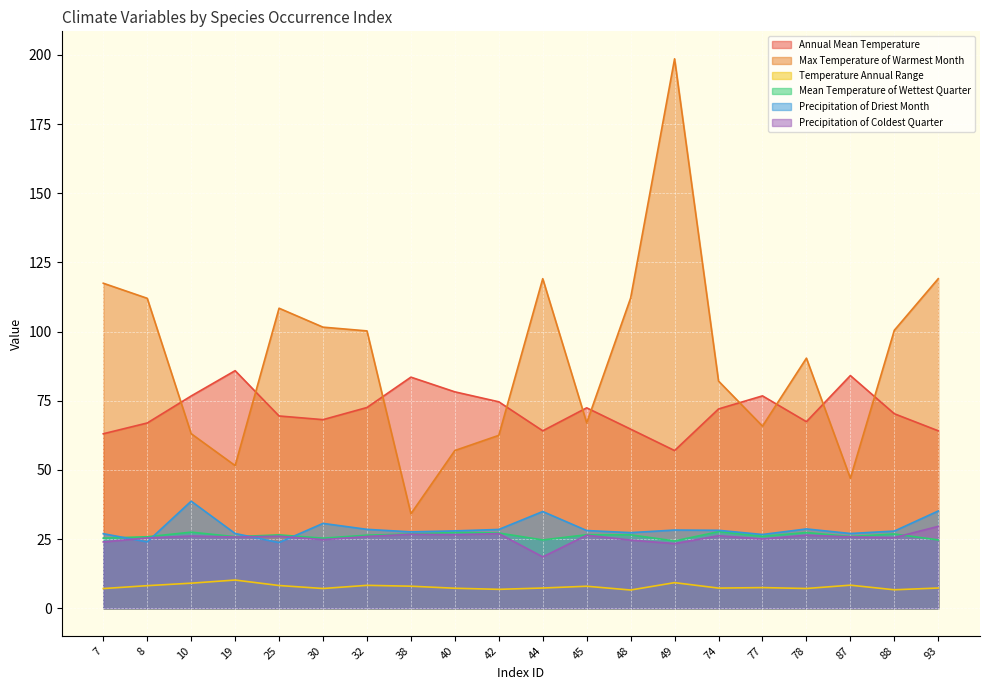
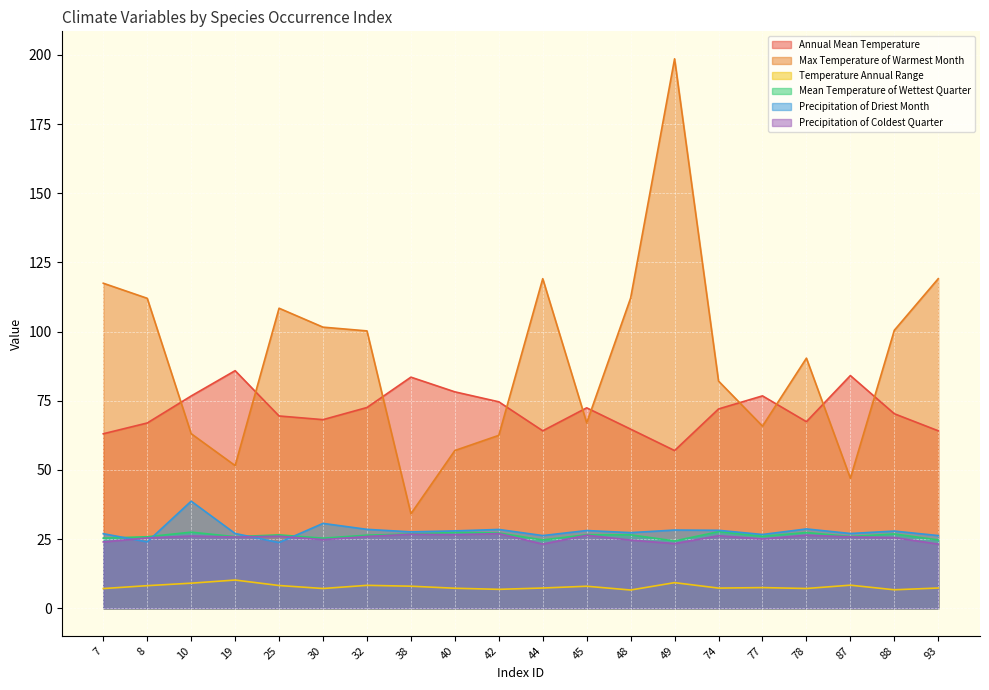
  {
    "Mean Temperature of Wettest Quarter": {
      "7": 25,
      "10": 28,
      "44": 25,
      "49": 24,
      "78": 27,
      "88": 27,
      "93": 25
    },
    "Precipitation of Driest Month": {
      "7": 27,
      "8": 24,
      "10": 39,
      "19": 27,
      "25": 24,
      "30": 31,
      "32": 29,
      "42": 29,
-     "44": 35,
+     "44": 26,
      "45": 28,
      "49": 28,
      "78": 29,
      "87": 27,
      "88": 28,
-     "93": 35
+     "93": 26
    },
    "Precipitation of Coldest Quarter": {
      "7": 24,
      "10": 26,
-     "44": 19,
+     "44": 23,
      "48": 25,
      "49": 23,
      "74": 26,
      "77": 25,
      "78": 26,
      "88": 26,
-     "93": 30
+     "93": 23
    }
  }
